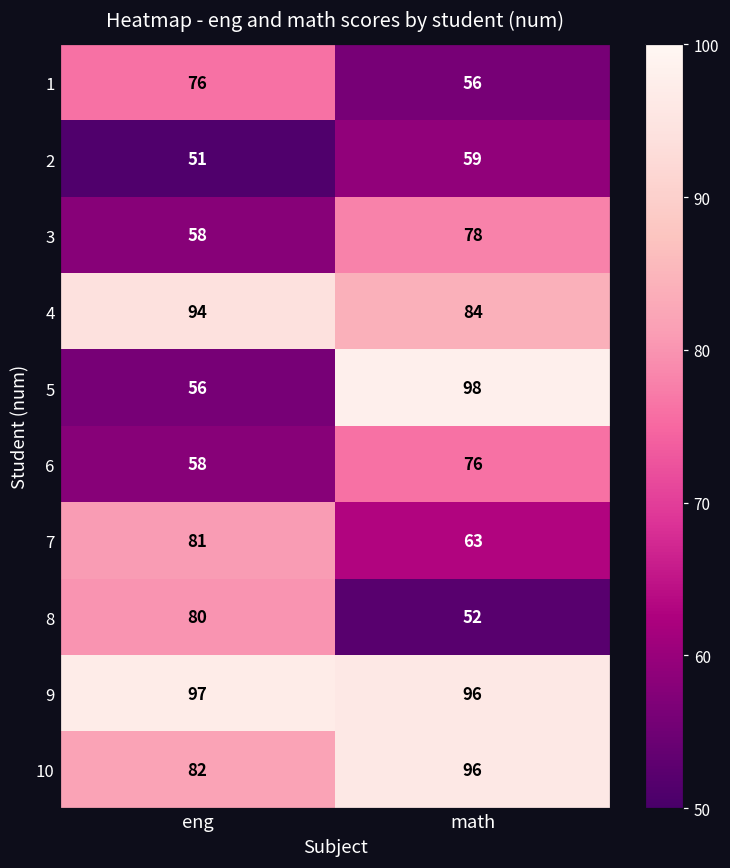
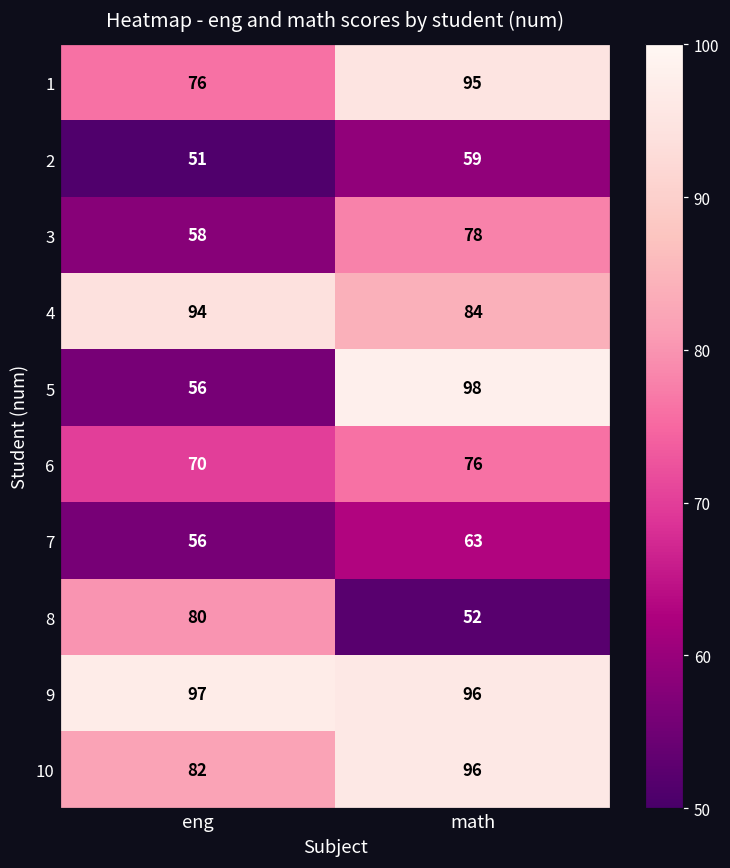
  {
    "1": {
      "eng": 76,
-     "math": 56
+     "math": 95
    },
    "2": {
      "eng": 51,
      "math": 59
    },
    "3": {
      "eng": 58,
      "math": 78
    },
    "4": {
      "eng": 94,
      "math": 84
    },
    "5": {
      "eng": 56,
      "math": 98
    },
    "6": {
-     "eng": 58,
+     "eng": 70,
      "math": 76
    },
    "7": {
-     "eng": 81,
+     "eng": 56,
      "math": 63
    },
    "8": {
      "eng": 80,
      "math": 52
    },
    "9": {
      "eng": 97,
      "math": 96
    },
    "10": {
      "eng": 82,
      "math": 96
    }
  }
